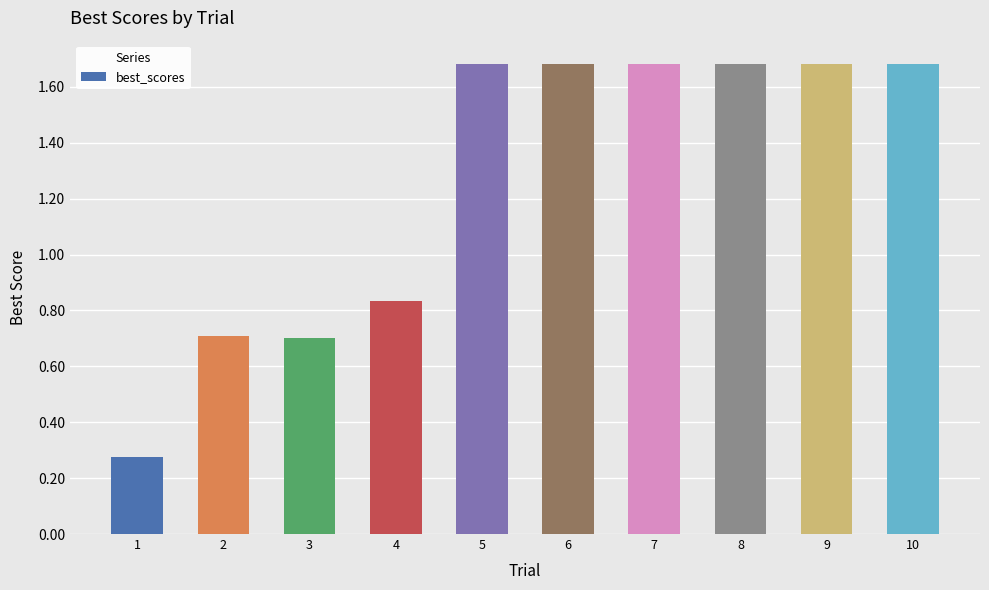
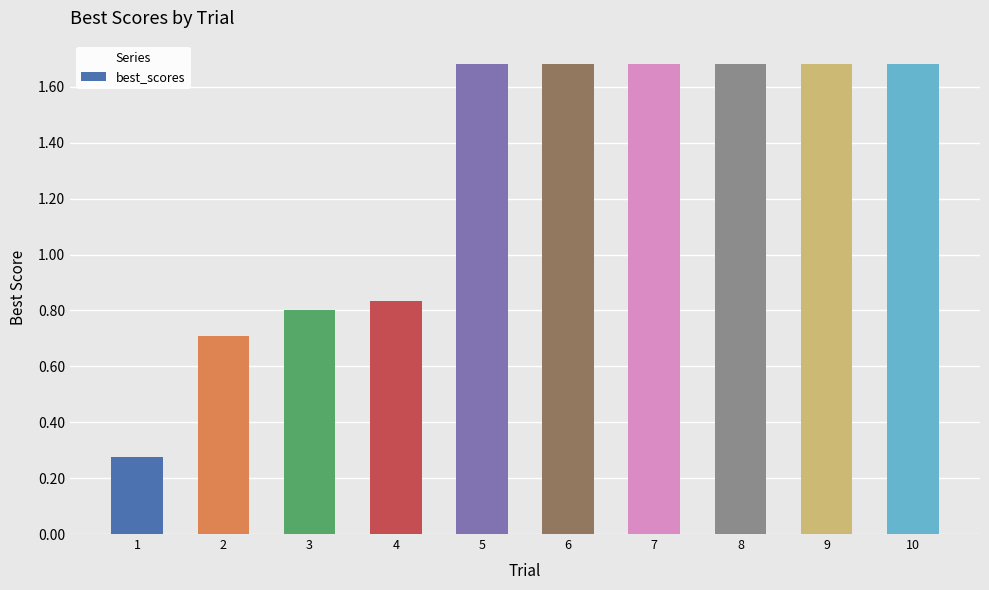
  {
    "1": 0.28,
    "2": 0.71,
-   "3": 0.70,
+   "3": 0.80,
    "4": 0.83,
    "5": 1.68,
    "6": 1.68,
    "7": 1.68,
    "8": 1.68,
    "9": 1.68,
    "10": 1.68
  }
